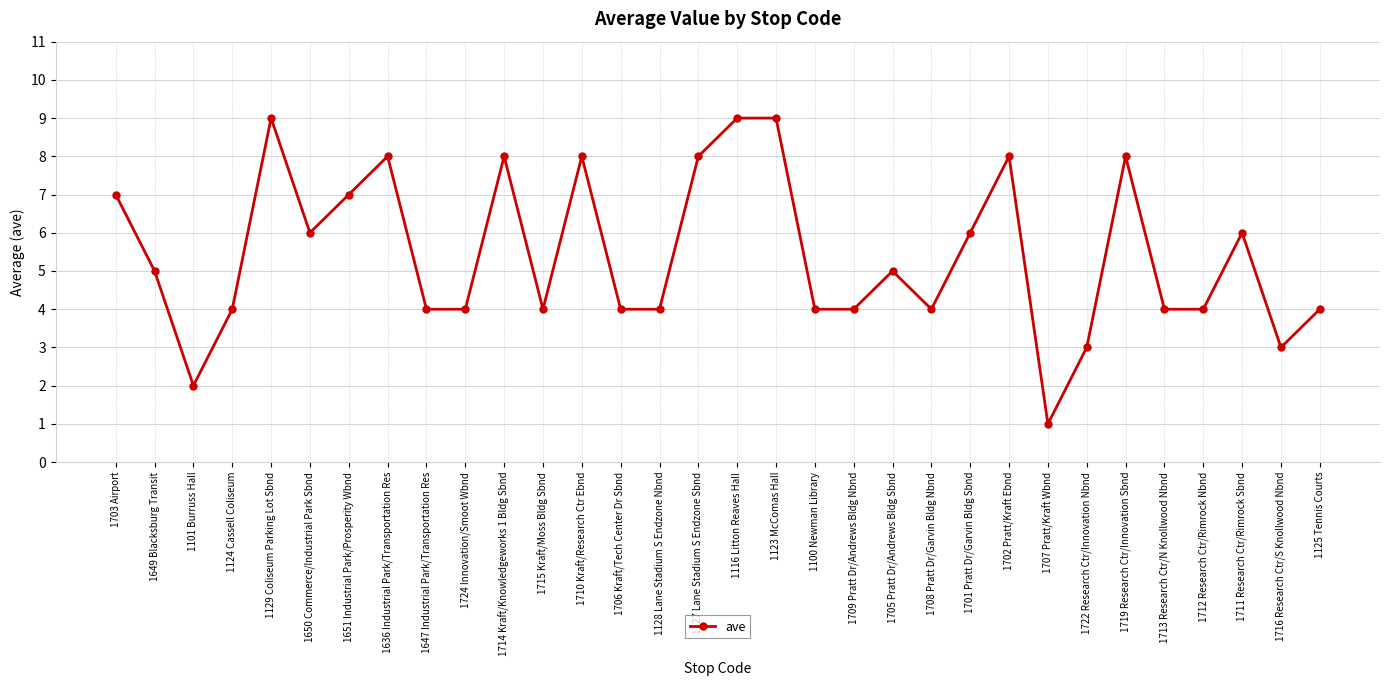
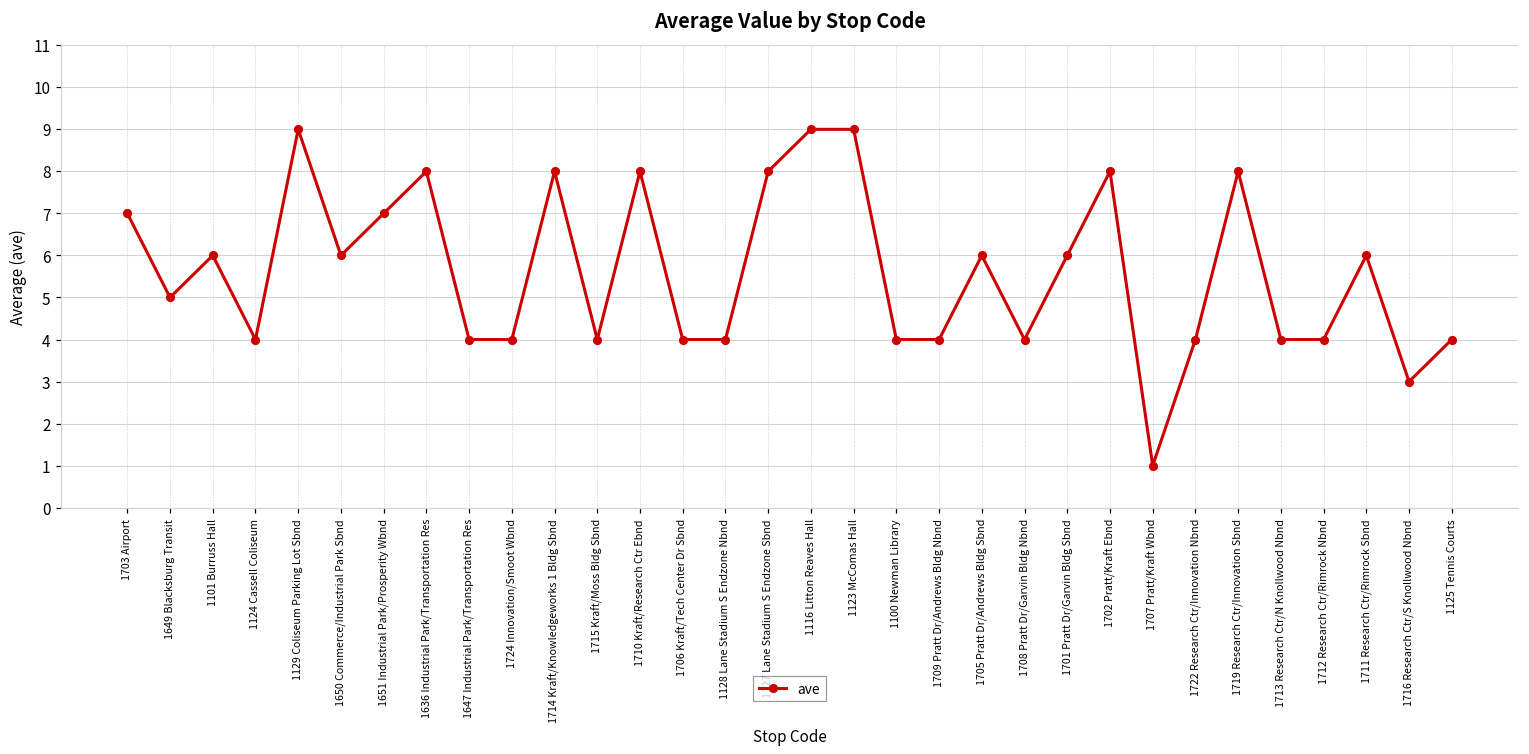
  {
    "1703 Airport": 7,
    "1649 Blacksburg Transit": 5,
-   "1101 Burruss Hall": 2,
+   "1101 Burruss Hall": 6,
    "1124 Cassell Coliseum": 4,
    "1129 Coliseum Parking Lot Sbnd": 9,
    "1650 Commerce/Industrial Park Sbnd": 6,
    "1651 Industrial Park/Prosperity Wbnd": 7,
    "1636 Industrial Park/Transportation Res": 8,
    "1647 Industrial Park/Transportation Res": 4,
    "1724 Innovation/Smoot Wbnd": 4,
    "1714 Kraft/Knowledgeworks 1 Bldg Sbnd": 8,
    "1715 Kraft/Moss Bldg Sbnd": 4,
    "1710 Kraft/Research Ctr Ebnd": 8,
    "1706 Kraft/Tech Center Dr Sbnd": 4,
    "1128 Lane Stadium S Endzone Nbnd": 4,
    "1127 Lane Stadium S Endzone Sbnd": 8,
    "1116 Litton Reaves Hall": 9,
    "1123 McComas Hall": 9,
    "1100 Newman Library": 4,
    "1709 Pratt Dr/Andrews Bldg Nbnd": 4,
-   "1705 Pratt Dr/Andrews Bldg Sbnd": 5,
+   "1705 Pratt Dr/Andrews Bldg Sbnd": 6,
    "1708 Pratt Dr/Garvin Bldg Nbnd": 4,
    "1701 Pratt Dr/Garvin Bldg Sbnd": 6,
    "1702 Pratt/Kraft Ebnd": 8,
    "1707 Pratt/Kraft Wbnd": 1,
-   "1722 Research Ctr/Innovation Nbnd": 3,
+   "1722 Research Ctr/Innovation Nbnd": 4,
    "1719 Research Ctr/Innovation Sbnd": 8,
    "1713 Research Ctr/N Knollwood Nbnd": 4,
    "1712 Research Ctr/Rimrock Nbnd": 4,
    "1711 Research Ctr/Rimrock Sbnd": 6,
    "1716 Research Ctr/S Knollwood Nbnd": 3,
    "1125 Tennis Courts": 4
  }
